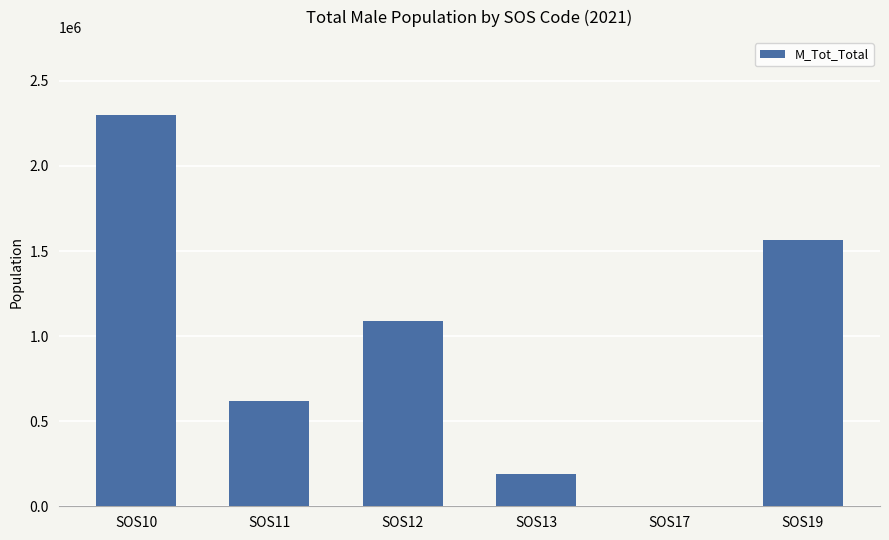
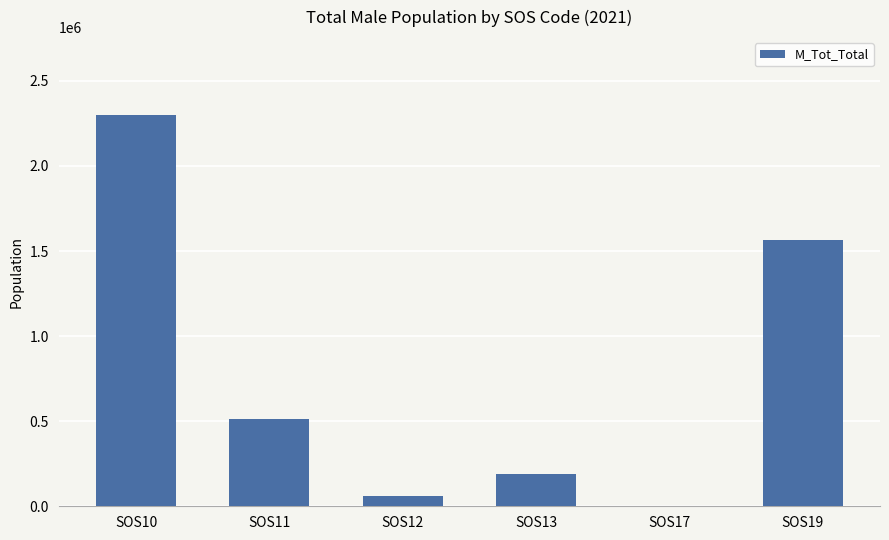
  {
    "SOS10": 2300000,
-   "SOS11": 620000,
-   "SOS12": 1090000,
+   "SOS11": 510000,
+   "SOS12": 60000,
    "SOS13": 190000,
    "SOS17": 0,
    "SOS19": 1570000
  }
